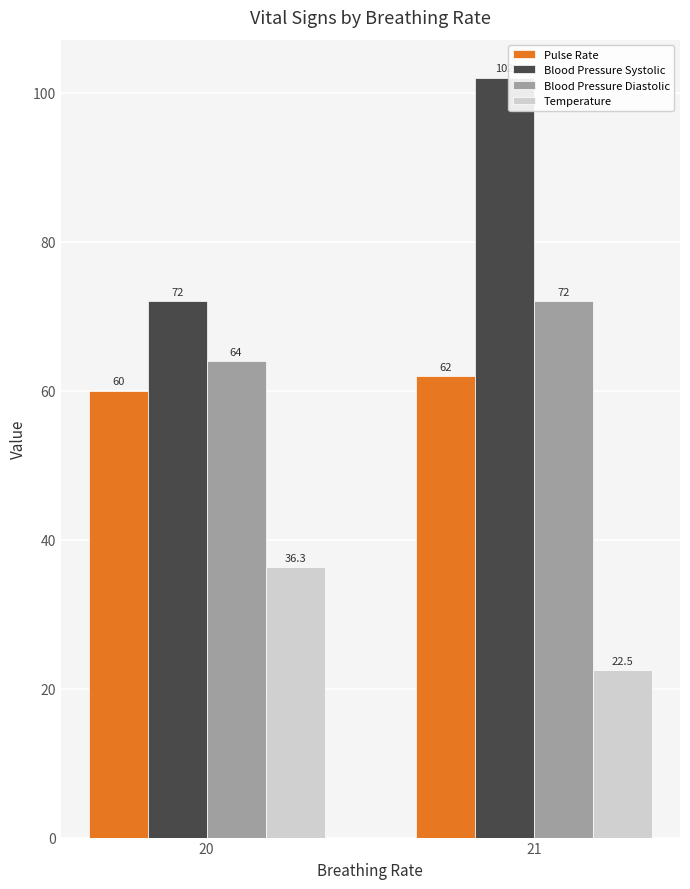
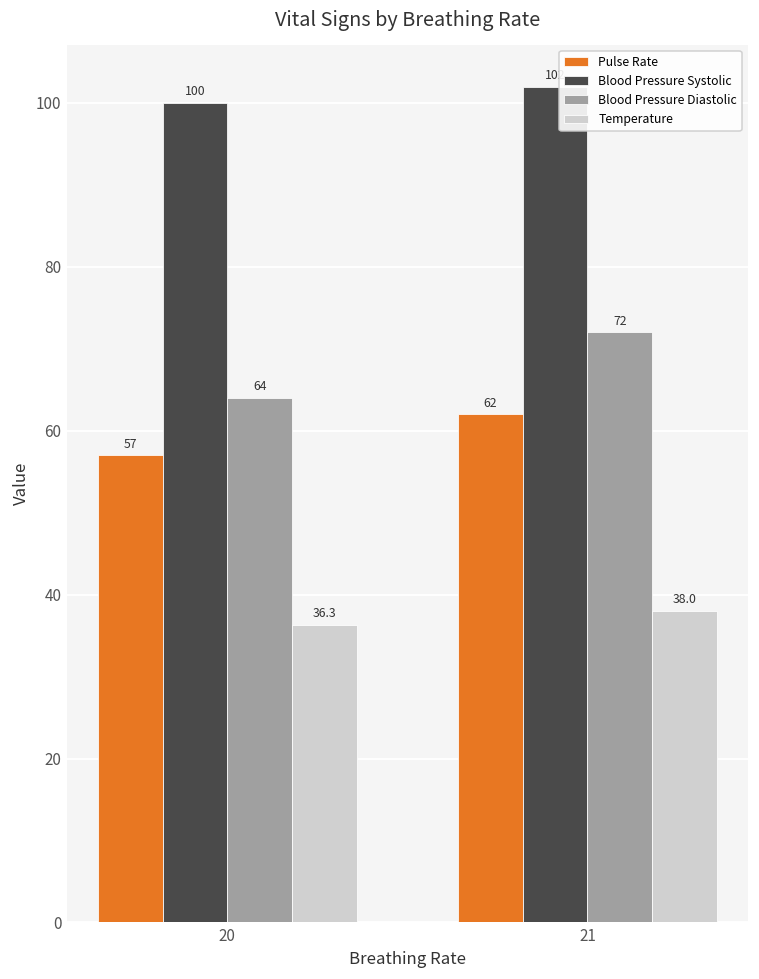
  {
    "Pulse Rate": {
-     "20": 60,
+     "20": 57,
      "21": 62
    },
    "Blood Pressure Systolic": {
-     "20": 72
+     "20": 100
    },
    "Blood Pressure Diastolic": {
      "20": 64,
      "21": 72
    },
    "Temperature": {
      "20": 36.3,
-     "21": 22.5
+     "21": 38.0
    }
  }
